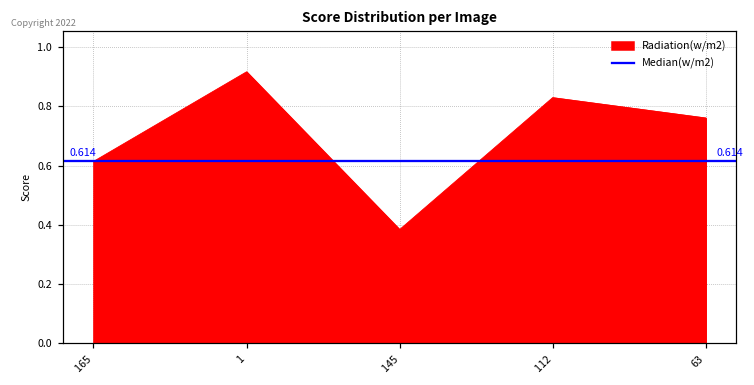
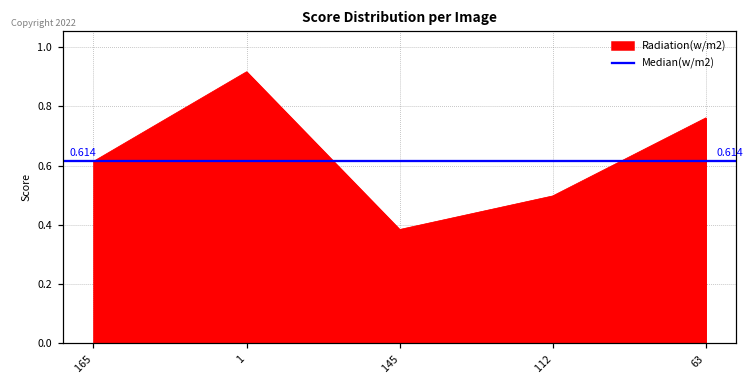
  {
    "1": 0.92,
    "145": 0.38,
-   "112": 0.83,
+   "112": 0.50,
    "63": 0.76
  }
